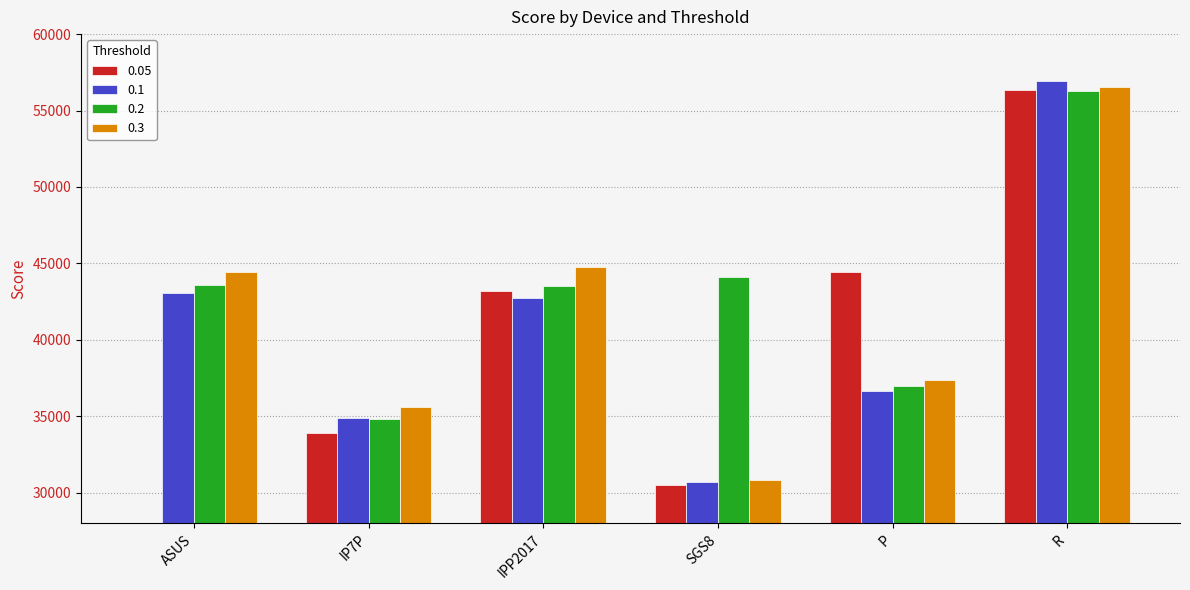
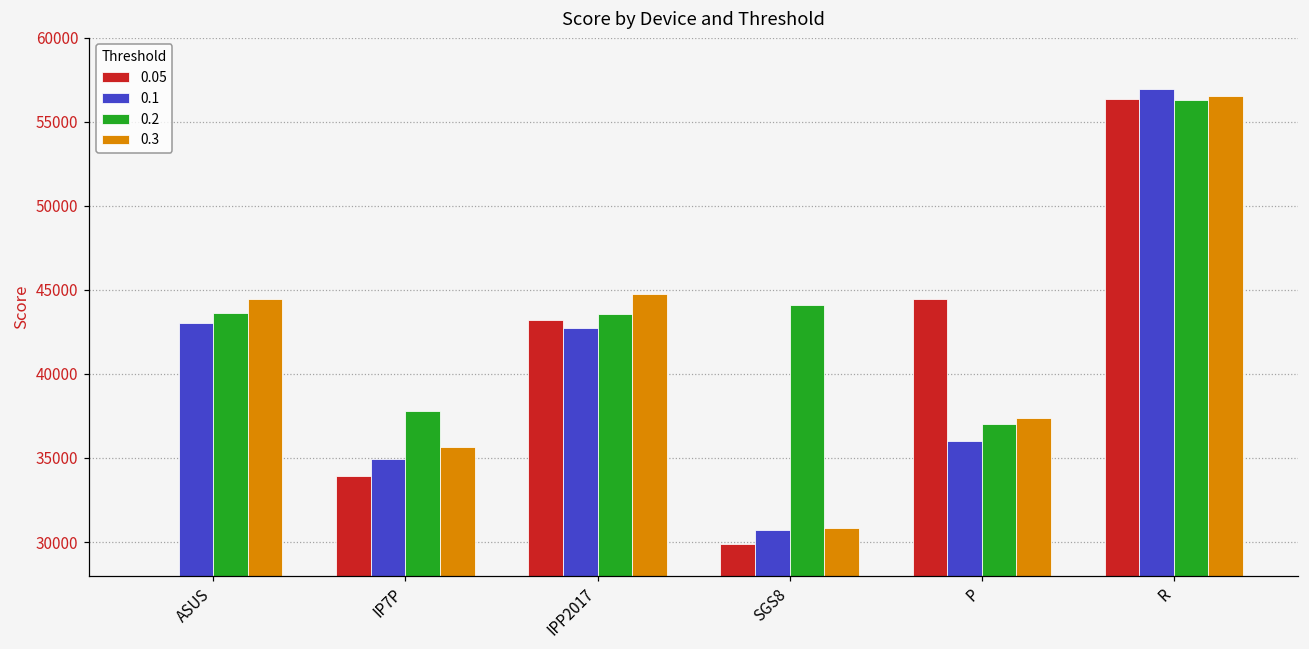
  {
    "0.05": {
      "IP7P": 33900,
      "IPP2017": 43200,
-     "SGS8": 30500,
+     "SGS8": 29900,
      "P": 44500,
      "R": 56400
    },
    "0.1": {
      "ASUS": 43000,
      "IP7P": 34900,
      "IPP2017": 42700,
      "SGS8": 30700,
-     "P": 36600,
+     "P": 36000,
      "R": 56900
    },
    "0.2": {
      "ASUS": 43600,
-     "IP7P": 34800,
+     "IP7P": 37800,
      "IPP2017": 43500,
      "SGS8": 44100,
      "P": 37000,
      "R": 56300
    },
    "0.3": {
      "ASUS": 44500,
      "IP7P": 35600,
      "IPP2017": 44700,
      "SGS8": 30800,
      "P": 37300,
      "R": 56500
    }
  }
